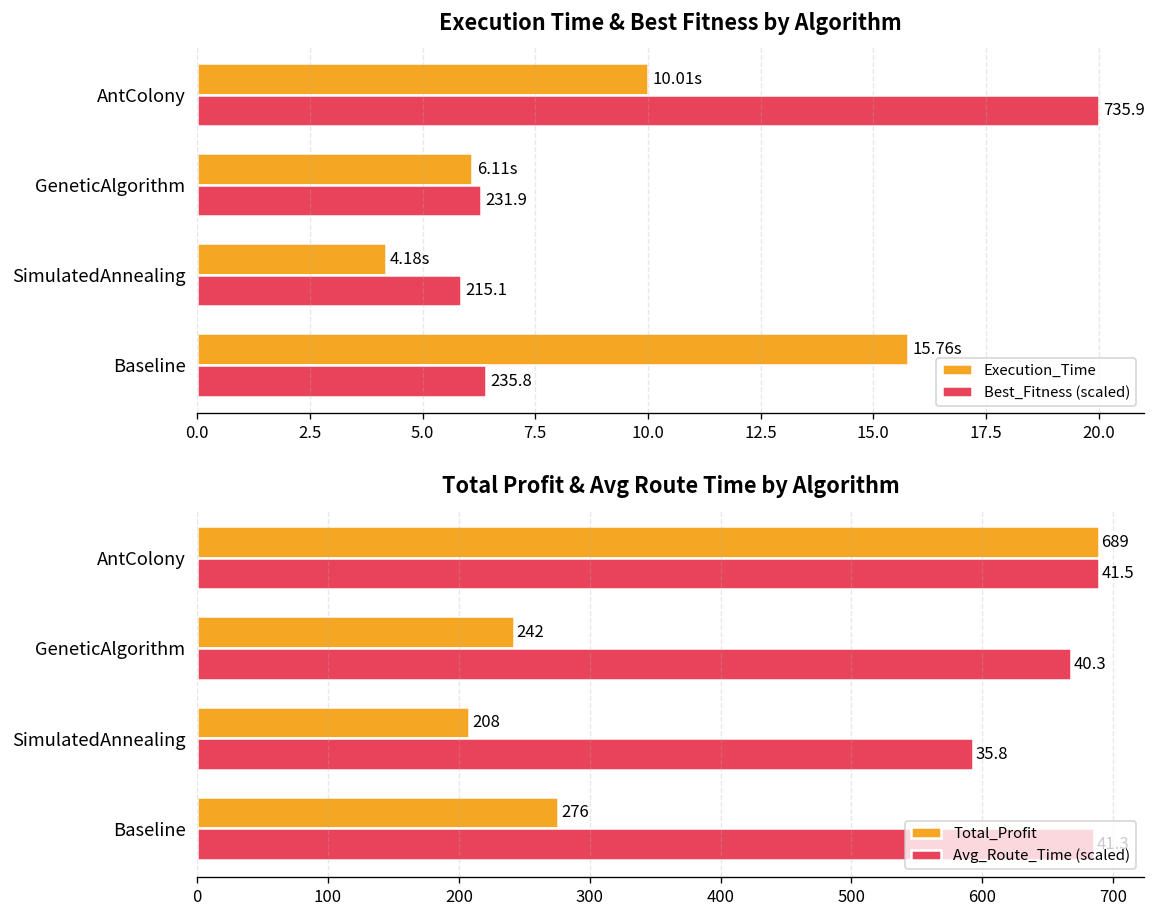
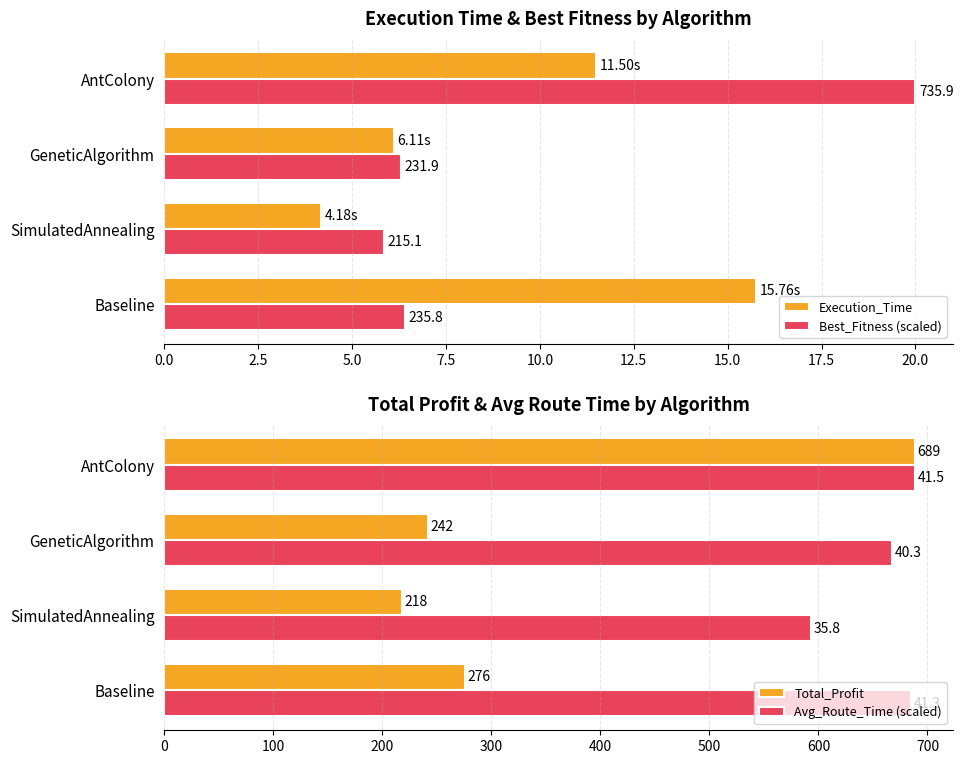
  {
    "Execution Time & Best Fitness by Algorithm": {
      "Execution_Time": {
-       "AntColony": "10.01s",
+       "AntColony": "11.50s",
        "GeneticAlgorithm": "6.11s",
        "SimulatedAnnealing": "4.18s"
      }
    },
    "Total Profit & Avg Route Time by Algorithm": {
      "Total_Profit": {
        "AntColony": "689",
        "GeneticAlgorithm": "242",
-       "SimulatedAnnealing": "208",
+       "SimulatedAnnealing": "218",
        "Baseline": "276"
      }
    }
  }
